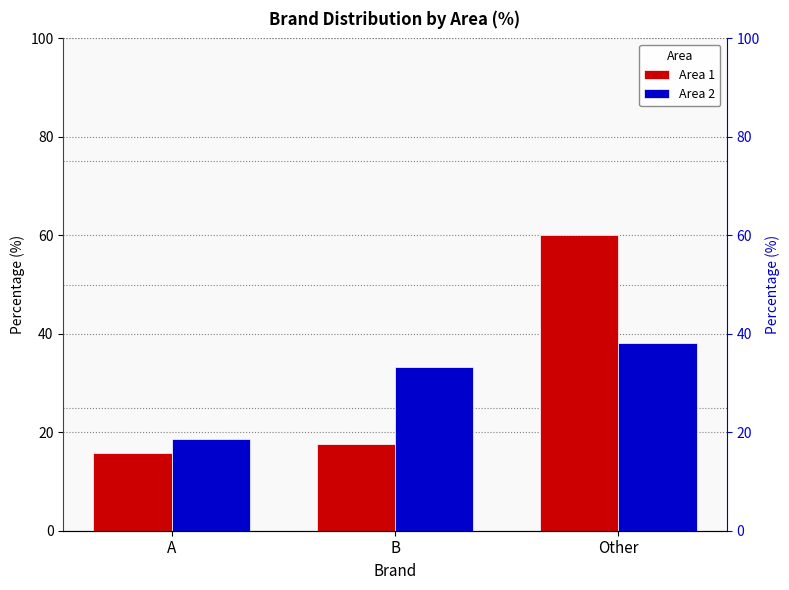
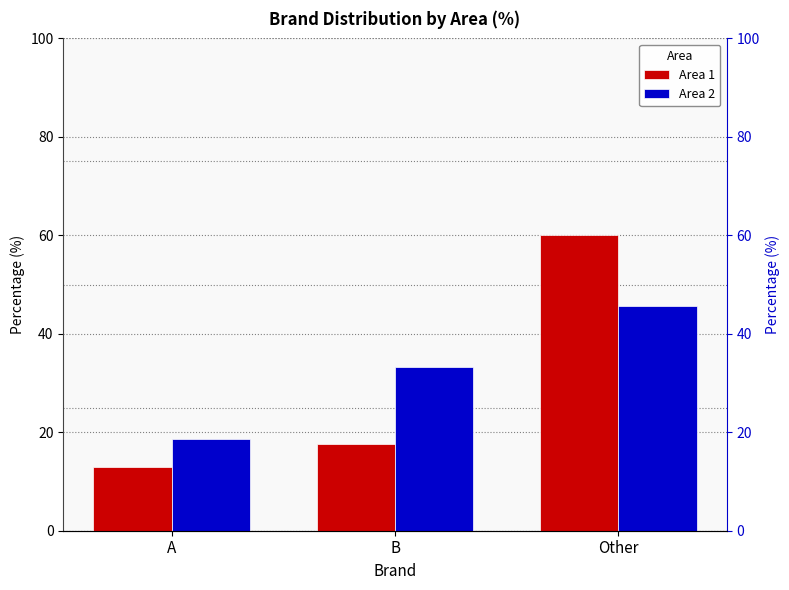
  {
    "Area 1": {
-     "A": 16,
+     "A": 13,
      "B": 18,
      "Other": 60
    },
    "Area 2": {
      "A": 19,
      "B": 33,
-     "Other": 38
+     "Other": 46
    }
  }
